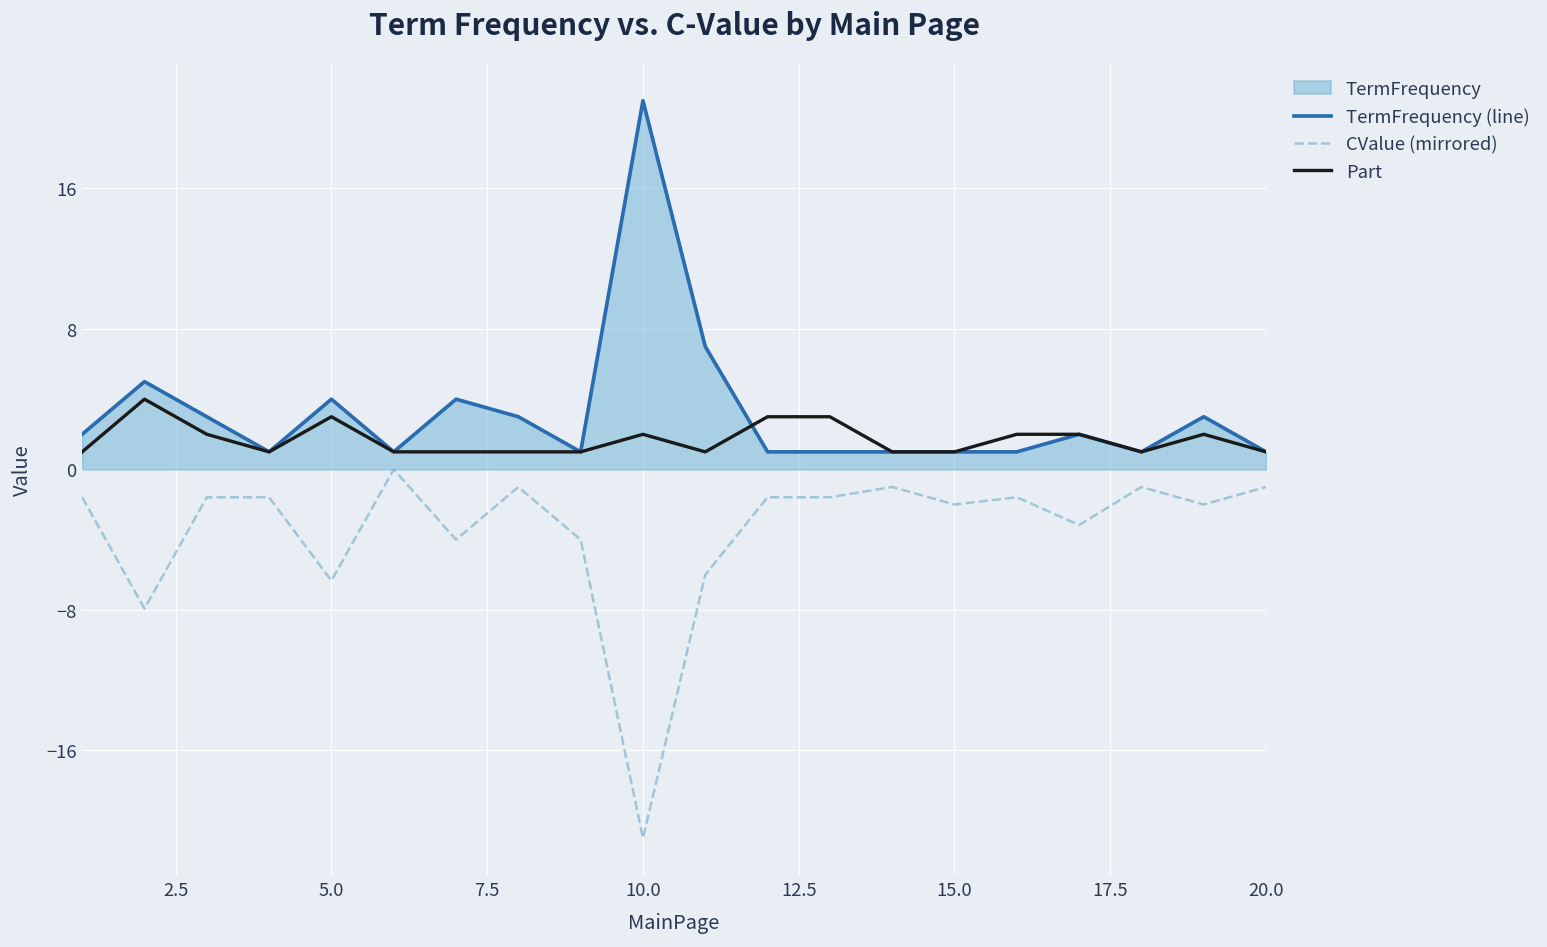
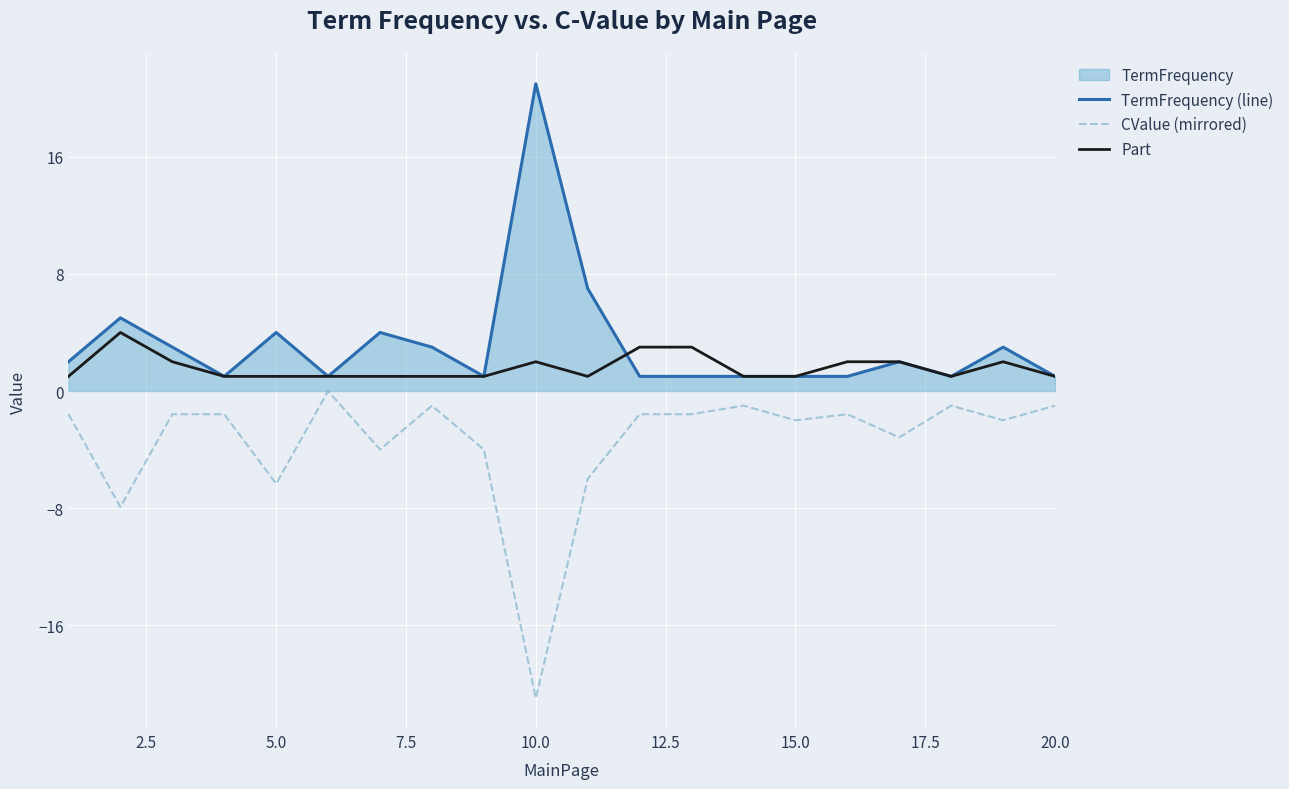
  {
    "Part": {
-     "5.0": 3,
+     "5.0": 1,
      "10.0": 2
    }
  }
